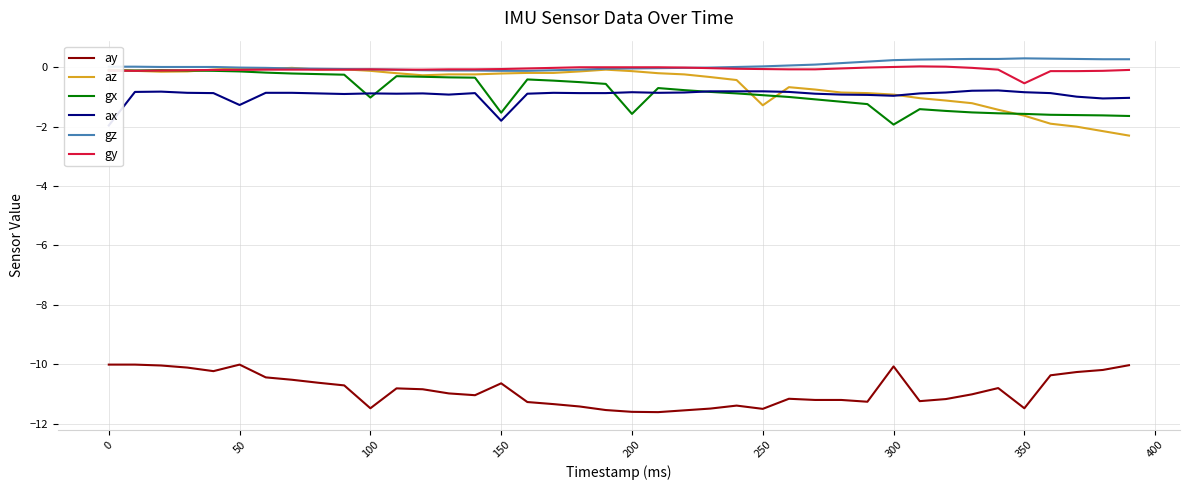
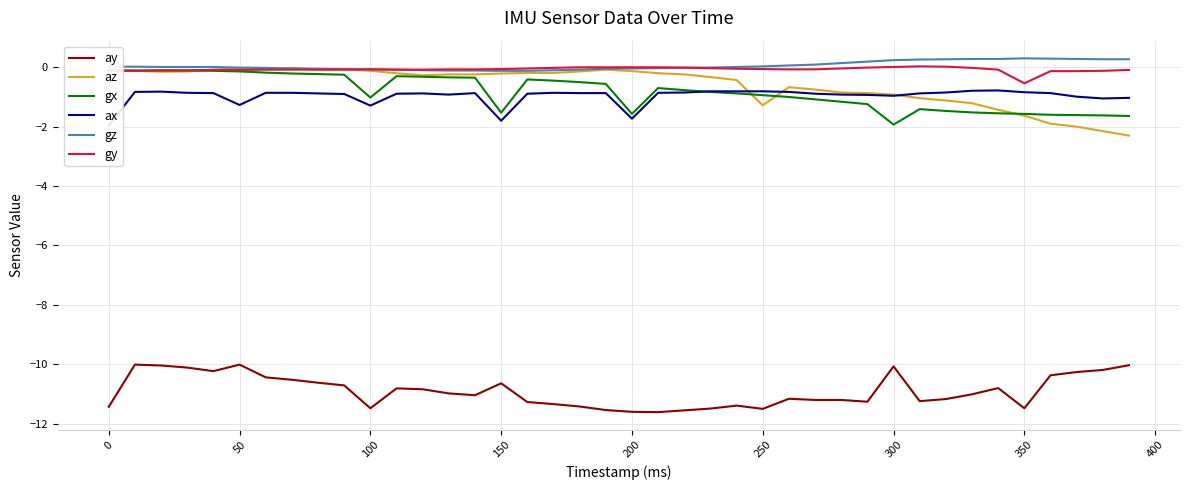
  {
    "ay": {
-     "0": -10.0,
+     "0": -11.4,
      "50": -10.0,
      "100": -11.5,
      "150": -10.6,
      "200": -11.6,
      "250": -11.5,
      "300": -10.1,
      "350": -11.5
    },
    "az": {
      "150": -0.2,
      "200": -0.1,
      "250": -1.3
    },
    "gx": {
      "100": -1.0,
      "150": -1.5,
      "200": -1.6,
      "250": -0.9,
      "300": -1.9
    },
    "ax": {
      "50": -1.3,
-     "100": -0.9,
+     "100": -1.3,
      "150": -1.8,
-     "200": -0.8,
+     "200": -1.7,
      "250": -0.8,
      "350": -0.8
    },
    "gz": {
      "250": 0.0,
      "300": 0.2,
      "350": 0.3
    },
    "gy": {
      "250": -0.1,
      "300": 0.0,
      "350": -0.5
    }
  }
